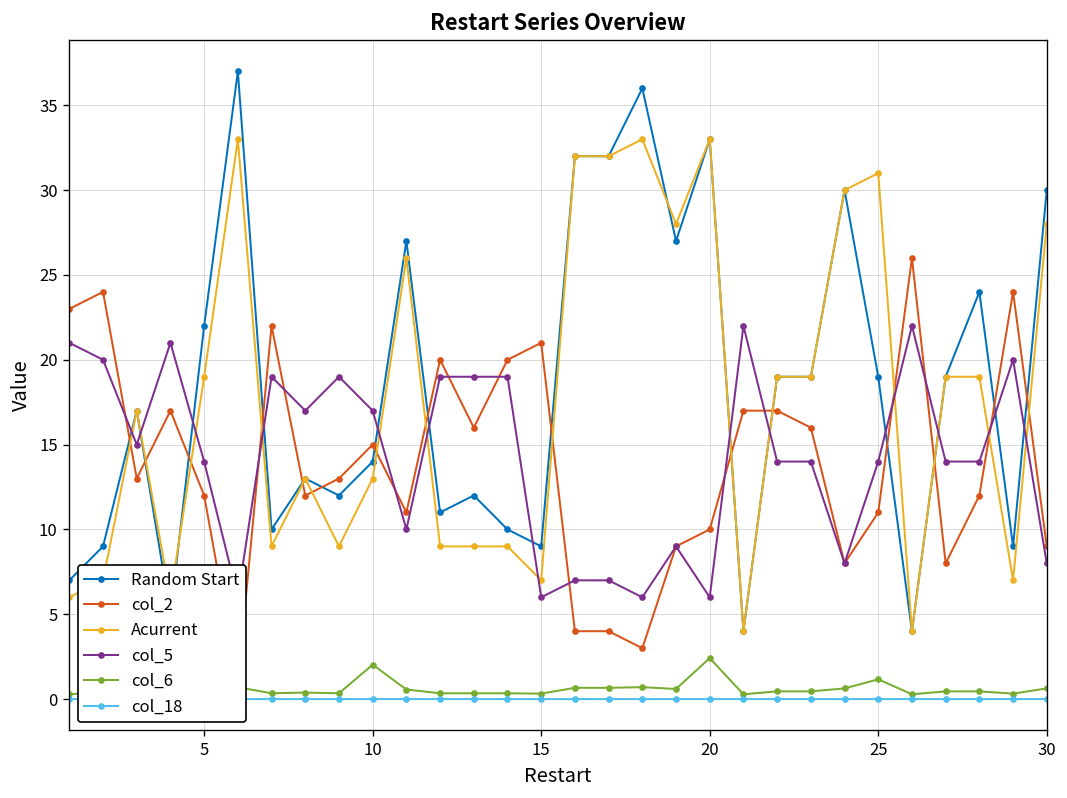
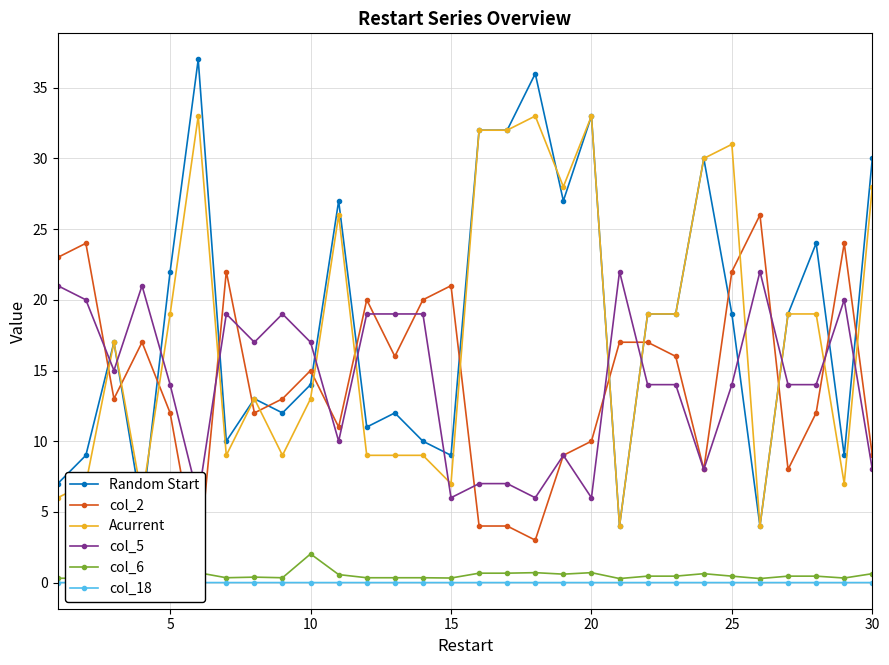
  {
    "Random Start": {
      "5": 22.0,
      "10": 14.0,
      "15": 9.0,
      "25": 19.0,
      "30": 30.0
    },
    "col_2": {
      "5": 12,
      "10": 15,
      "15": 21,
      "20": 10,
-     "25": 11,
+     "25": 22,
      "30": 9
    },
    "Acurrent": {
      "5": 19.0,
      "10": 13.0,
      "15": 7.0,
      "25": 31.0,
      "30": 28.0
    },
    "col_5": {
      "5": 14.0,
      "10": 17.0,
      "15": 6.0,
      "20": 6.0,
      "25": 14.0,
      "30": 8.0
    },
    "col_6": {
      "10": 2.0,
      "15": 0.3,
-     "20": 2.4,
-     "25": 1.2,
+     "20": 0.7,
+     "25": 0.5,
      "30": 0.6
    },
    "col_18": {
      "10": 0.0,
      "15": 0.0,
      "20": 0.0,
      "25": 0.0,
      "30": 0.0
    }
  }
